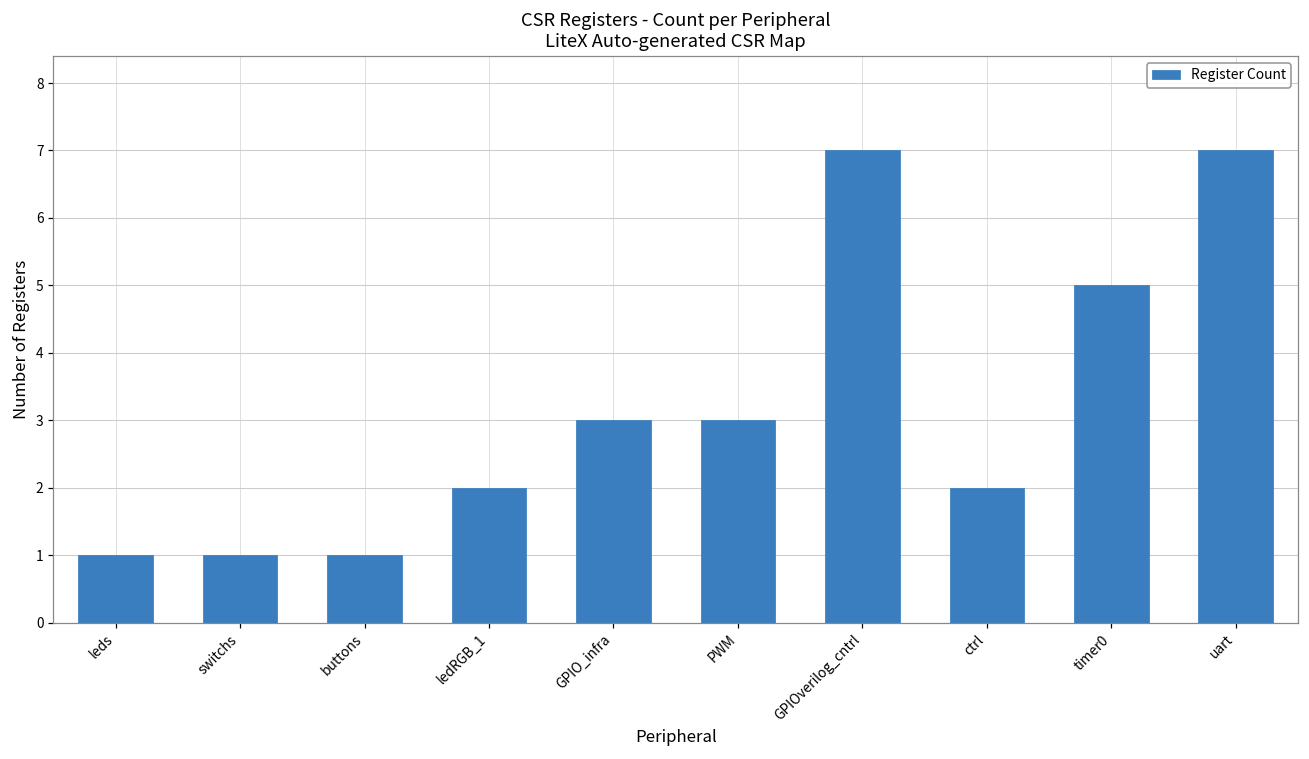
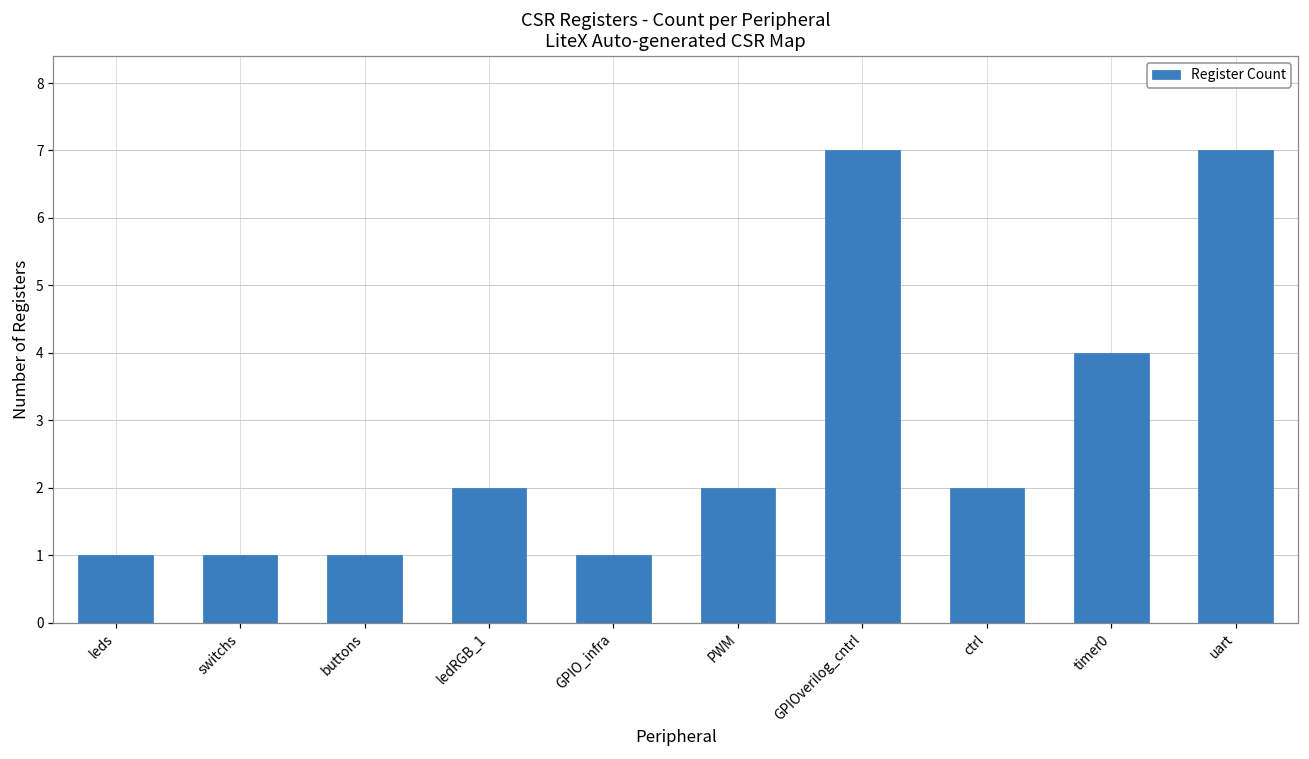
  {
    "leds": 1,
    "switchs": 1,
    "buttons": 1,
    "ledRGB_1": 2,
-   "GPIO_infra": 3,
-   "PWM": 3,
+   "GPIO_infra": 1,
+   "PWM": 2,
    "GPIOverilog_cntrl": 7,
    "ctrl": 2,
-   "timer0": 5,
+   "timer0": 4,
    "uart": 7
  }
